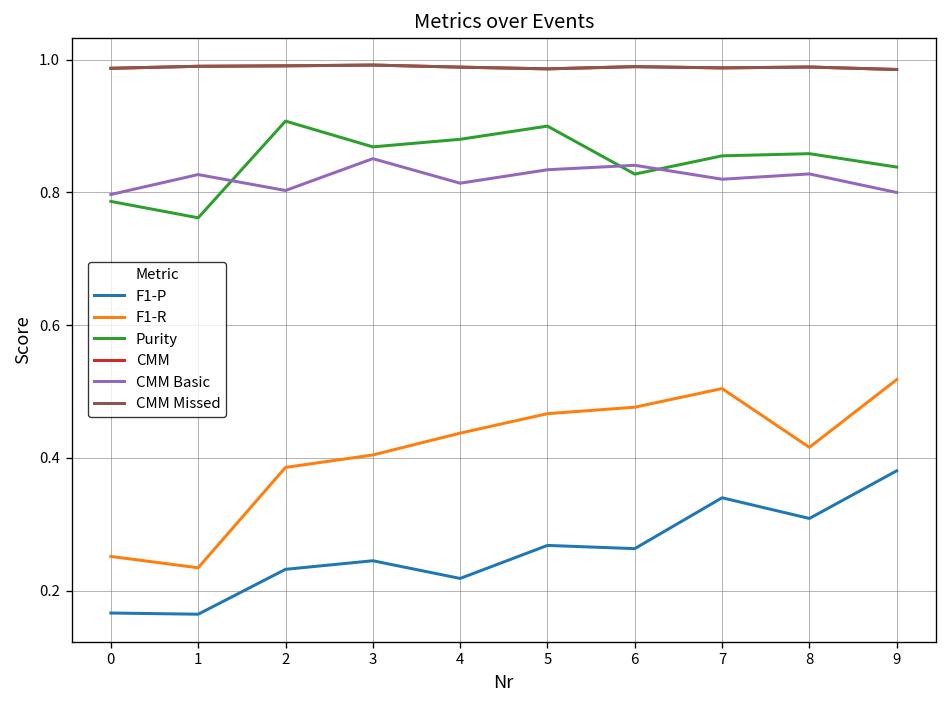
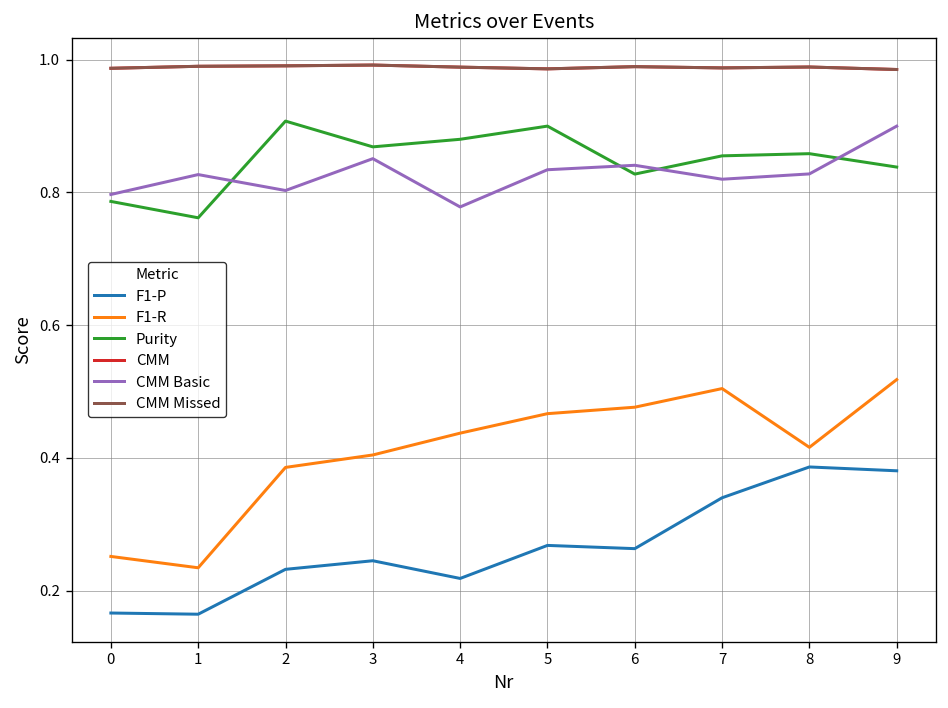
  {
    "F1-P": {
      "0": 0.17,
      "1": 0.16,
      "2": 0.23,
      "3": 0.24,
      "4": 0.22,
      "5": 0.27,
      "6": 0.26,
      "7": 0.34,
-     "8": 0.31,
+     "8": 0.39,
      "9": 0.38
    },
    "F1-R": {
      "0": 0.25,
      "1": 0.23,
      "2": 0.39,
      "3": 0.40,
      "4": 0.44,
      "5": 0.47,
      "6": 0.48,
      "7": 0.50,
      "8": 0.42,
      "9": 0.52
    },
    "Purity": {
      "0": 0.79,
      "1": 0.76,
      "2": 0.91,
      "3": 0.87,
      "4": 0.88,
      "5": 0.90,
      "6": 0.83,
      "7": 0.86,
      "8": 0.86,
      "9": 0.84
    },
    "CMM Missed": {
      "0": 0.99,
      "1": 0.99,
      "2": 0.99,
      "3": 0.99,
      "4": 0.99,
      "5": 0.99,
      "6": 0.99,
      "7": 0.99,
      "8": 0.99,
      "9": 0.99
    },
    "CMM Basic": {
      "0": 0.80,
      "1": 0.83,
      "2": 0.80,
      "3": 0.85,
-     "4": 0.81,
+     "4": 0.78,
      "5": 0.83,
      "6": 0.84,
      "7": 0.82,
      "8": 0.83,
-     "9": 0.8
+     "9": 0.9
    }
  }
